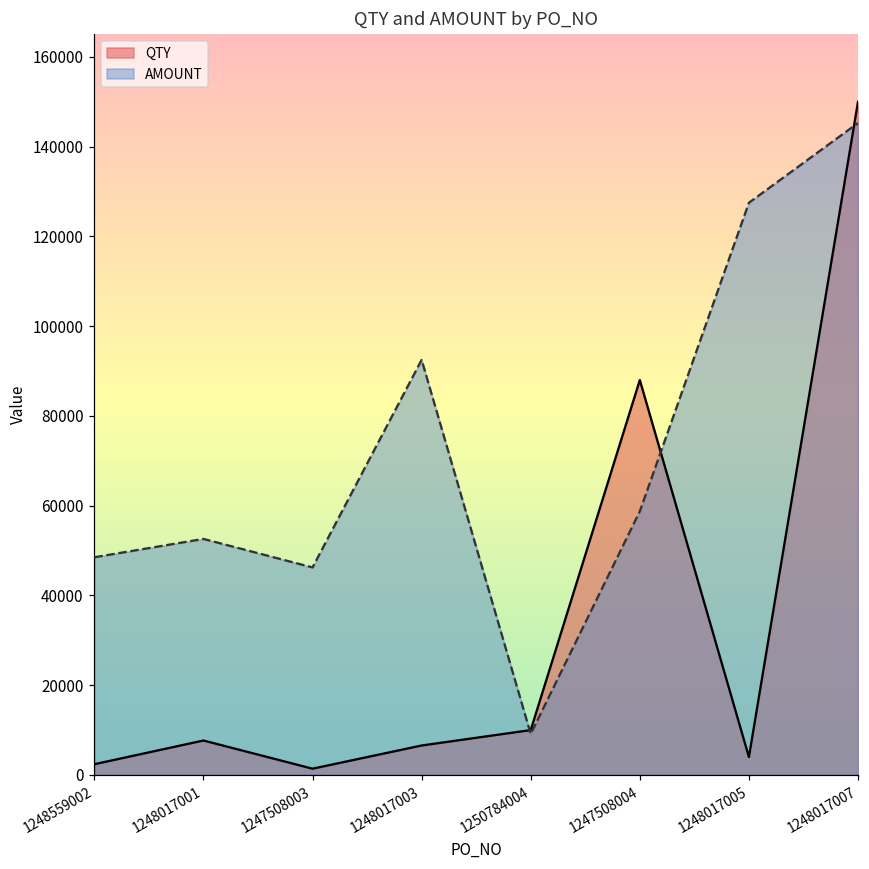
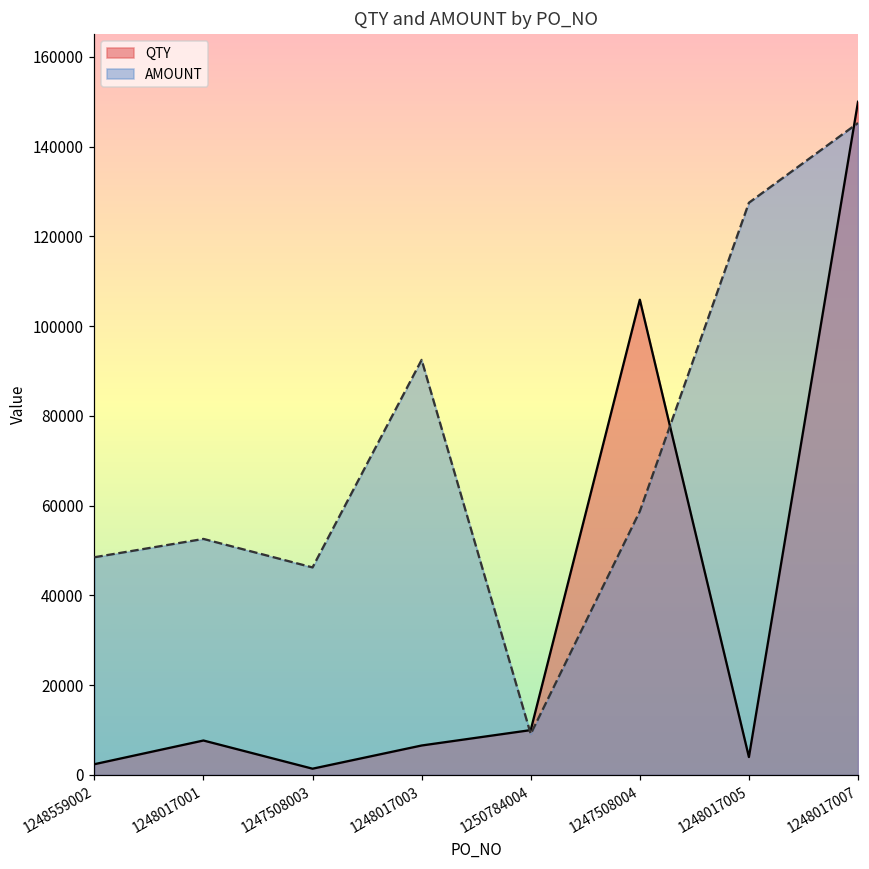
  {
    "QTY": {
      "1248559002": 2000,
      "1248017001": 8000,
      "1247508003": 1000,
      "1248017003": 7000,
      "1250784004": 10000,
-     "1247508004": 88000,
+     "1247508004": 106000,
      "1248017005": 4000,
      "1248017007": 150000
    },
    "AMOUNT": {
      "1248559002": 49000,
      "1248017001": 53000,
      "1247508003": 46000,
      "1248017003": 92000,
      "1250784004": 9000,
      "1247508004": 59000,
      "1248017005": 128000,
      "1248017007": 145000
    }
  }
